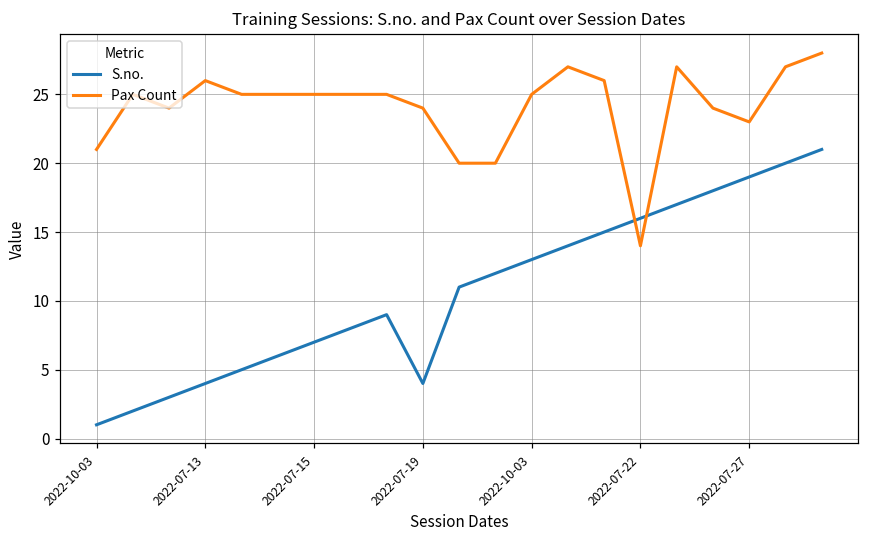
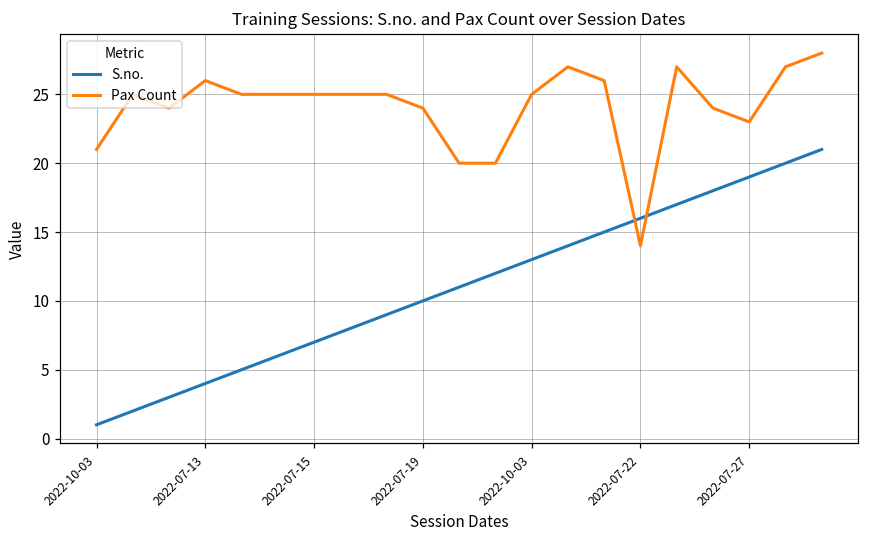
  {
    "S.no.": {
-     "2022-07-19": 4,
+     "2022-07-19": 10,
      "2022-07-27": 19
    },
    "Pax Count": {
      "2022-07-19": 24,
      "2022-07-27": 23
    }
  }
